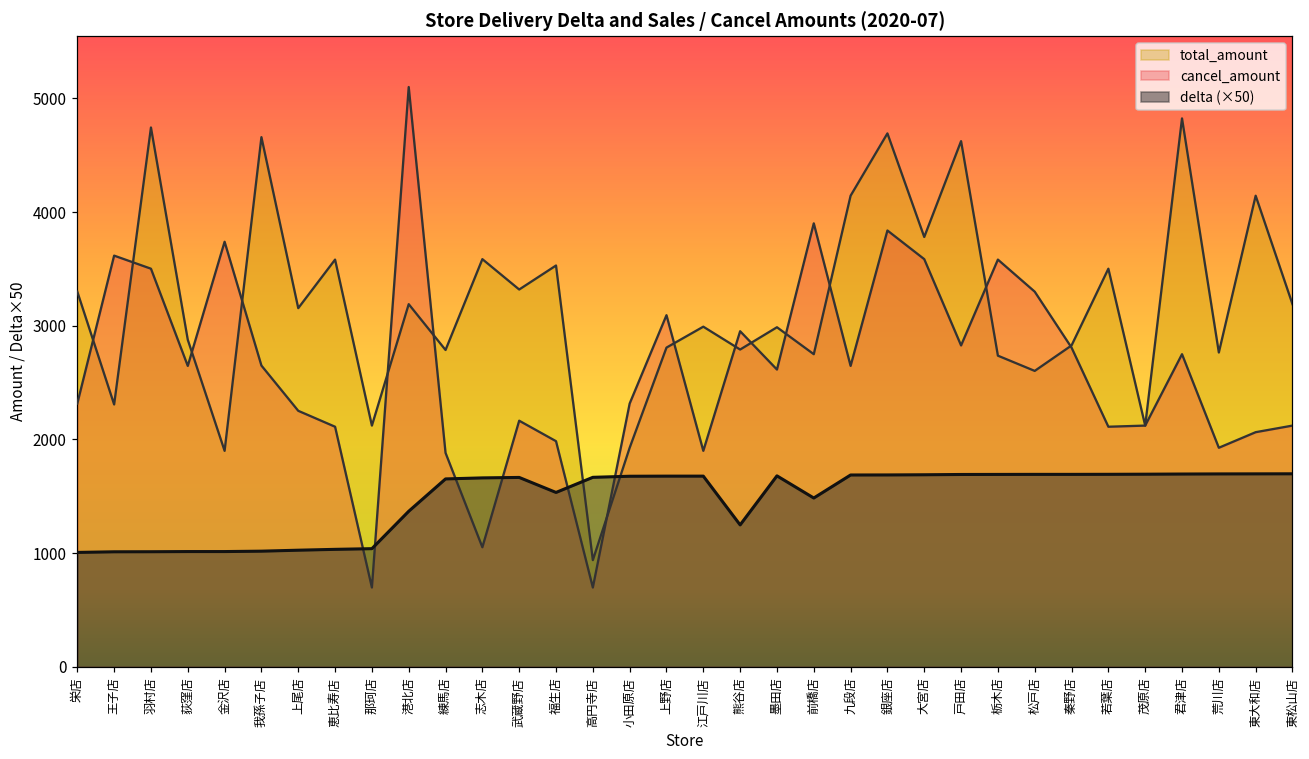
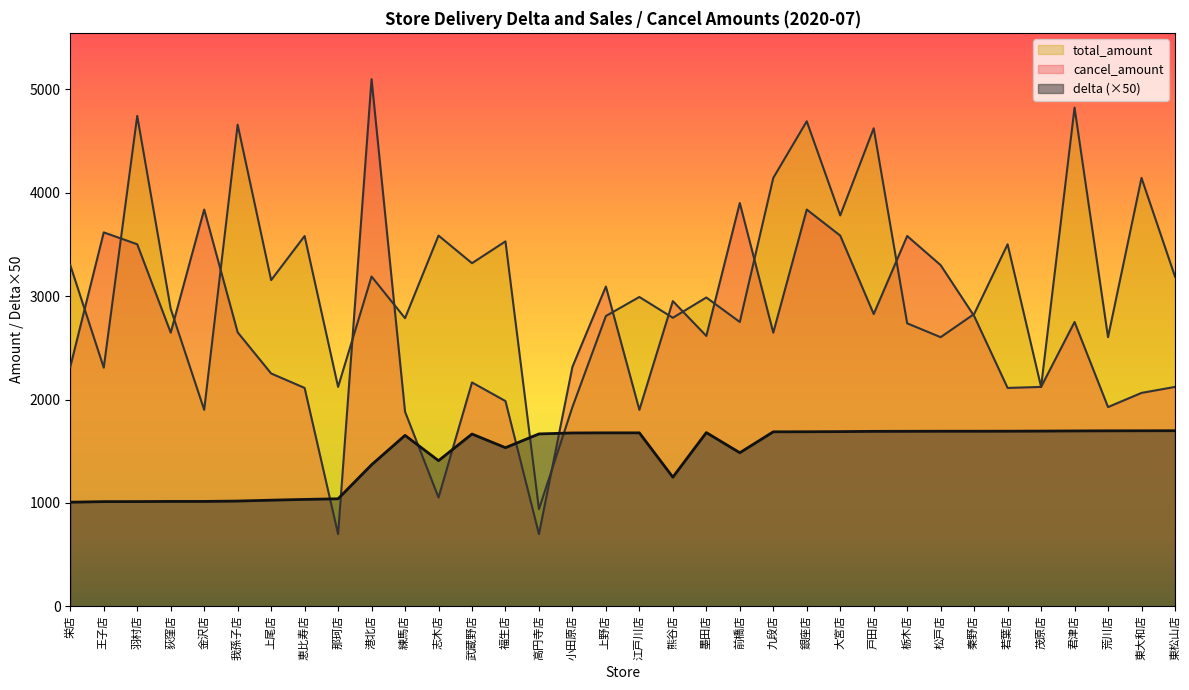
  {
    "total_amount": {
      "栄店": 3300,
      "王子店": 2310,
      "羽村店": 4740,
      "荻窪店": 2880,
      "金沢店": 1900,
      "我孫子店": 4660,
      "上尾店": 3160,
      "恵比寿店": 3580,
      "那珂店": 2120,
      "港北店": 3190,
      "練馬店": 2790,
      "志木店": 3590,
      "武蔵野店": 3320,
      "福生店": 3530,
      "高円寺店": 940,
      "小田原店": 1930,
      "上野店": 2810,
      "江戸川店": 2990,
      "熊谷店": 2790,
      "墨田店": 2990,
      "前橋店": 2750,
      "九段店": 4140,
      "銀座店": 4690,
      "大宮店": 3780,
      "戸田店": 4620,
      "栃木店": 2740,
      "松戸店": 2600,
      "若葉店": 3500,
      "君津店": 4820,
-     "荒川店": 2770,
+     "荒川店": 2600,
      "東大和店": 4140,
      "東松山店": 3190
    },
    "cancel_amount": {
      "栄店": 2320,
      "王子店": 3620,
      "羽村店": 3500,
      "荻窪店": 2650,
-     "金沢店": 3740,
+     "金沢店": 3840,
      "我孫子店": 2650,
      "上尾店": 2250,
      "恵比寿店": 2110,
      "那珂店": 700,
      "港北店": 5100,
      "練馬店": 1880,
      "志木店": 1050,
      "武蔵野店": 2170,
      "福生店": 1990,
      "高円寺店": 700,
      "小田原店": 2320,
      "上野店": 3090,
      "江戸川店": 1900,
      "熊谷店": 2950,
      "墨田店": 2620,
      "前橋店": 3900,
      "九段店": 2650,
      "銀座店": 3840,
      "大宮店": 3590,
      "戸田店": 2830,
      "栃木店": 3580,
      "松戸店": 3300,
      "若葉店": 2110,
      "君津店": 2750,
      "荒川店": 1930,
      "東大和店": 2060,
      "東松山店": 2120
    },
    "delta (×50)": {
      "栄店": 1010,
      "王子店": 1010,
      "羽村店": 1010,
      "荻窪店": 1010,
      "金沢店": 1010,
      "我孫子店": 1020,
      "上尾店": 1030,
      "恵比寿店": 1030,
      "那珂店": 1040,
      "港北店": 1370,
      "練馬店": 1650,
-     "志木店": 1660,
+     "志木店": 1410,
      "武蔵野店": 1670,
      "福生店": 1530,
      "高円寺店": 1670,
      "小田原店": 1680,
      "上野店": 1680,
      "江戸川店": 1680,
      "熊谷店": 1250,
      "墨田店": 1680,
      "前橋店": 1490,
      "九段店": 1690,
      "銀座店": 1690,
      "大宮店": 1690,
      "戸田店": 1690,
      "栃木店": 1690,
      "松戸店": 1690,
      "秦野店": 1690,
      "若葉店": 1690,
      "茂原店": 1690,
      "君津店": 1700,
      "荒川店": 1700,
      "東大和店": 1700,
      "東松山店": 1700
    }
  }
